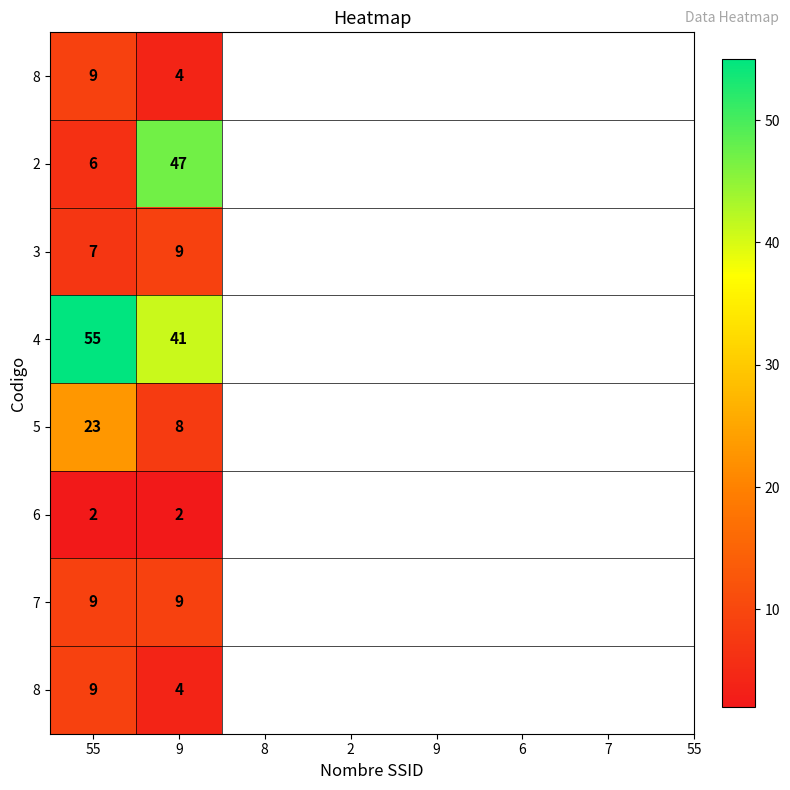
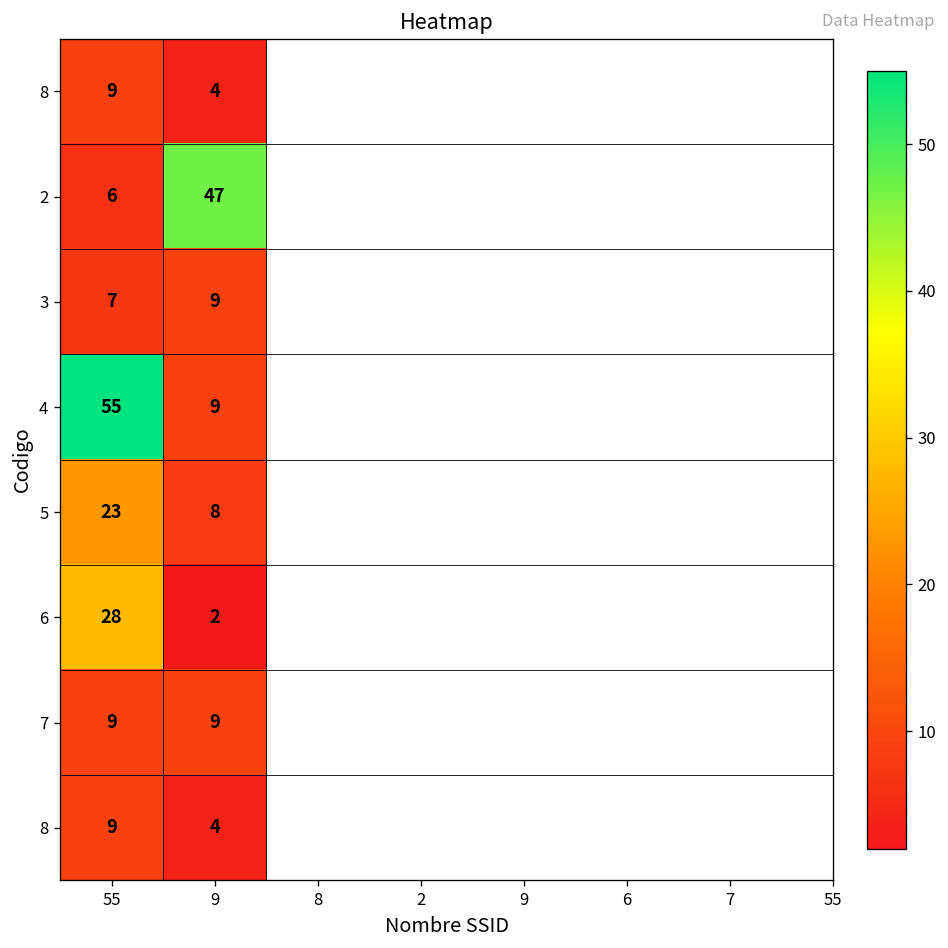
  {
    "2": {
      "55": 6,
      "9": 47
    },
    "3": {
      "55": 7,
      "9": 9
    },
    "4": {
      "55": 55,
-     "9": 41
+     "9": 9
    },
    "5": {
      "55": 23,
      "9": 8
    },
    "6": {
-     "55": 2,
+     "55": 28,
      "9": 2
    },
    "7": {
      "55": 9,
      "9": 9
    }
  }
